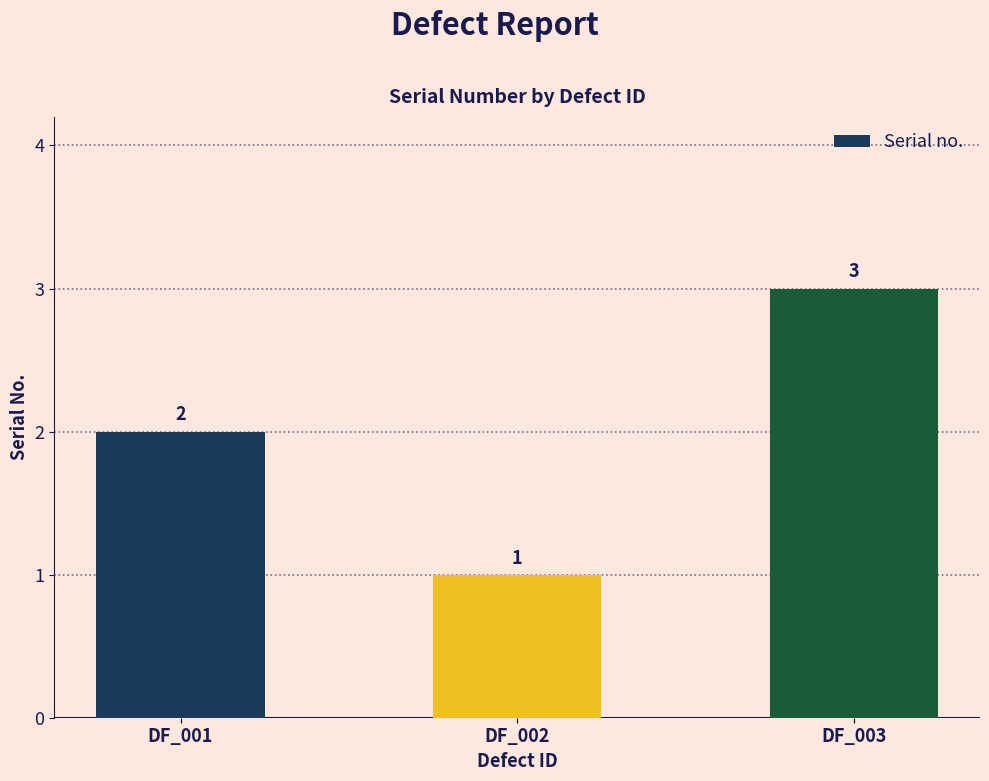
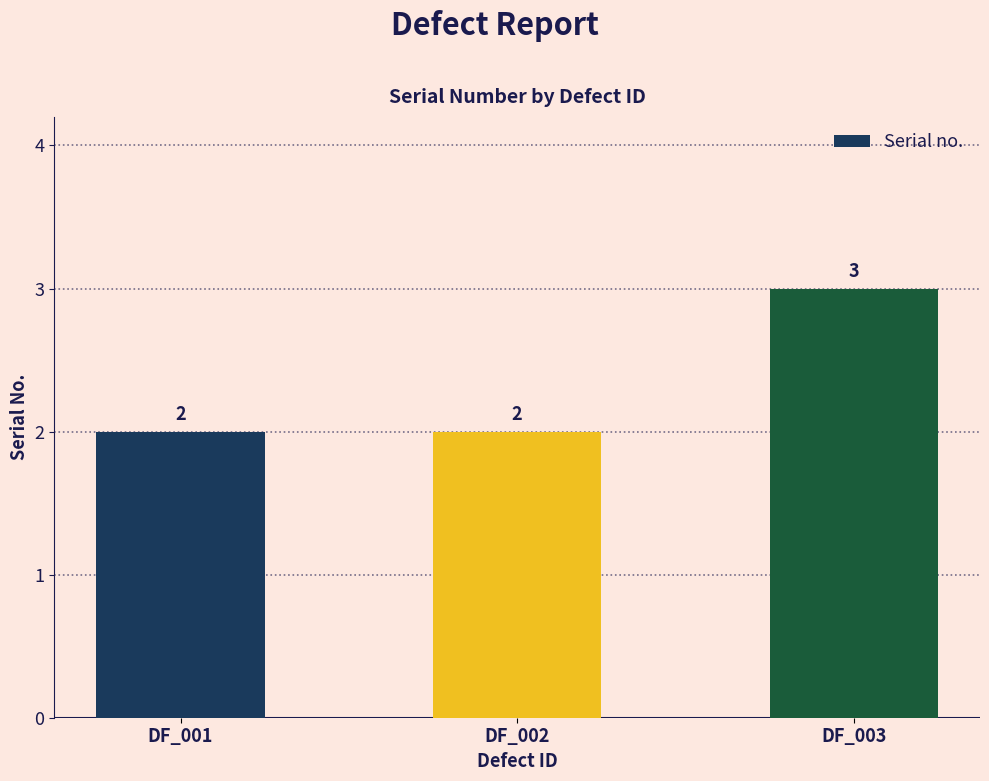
  {
    "DF_001": 2,
-   "DF_002": 1,
+   "DF_002": 2,
    "DF_003": 3
  }
